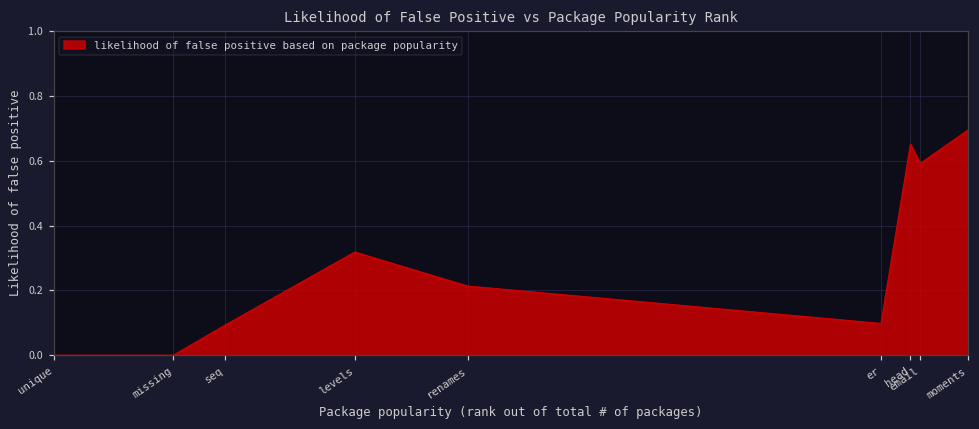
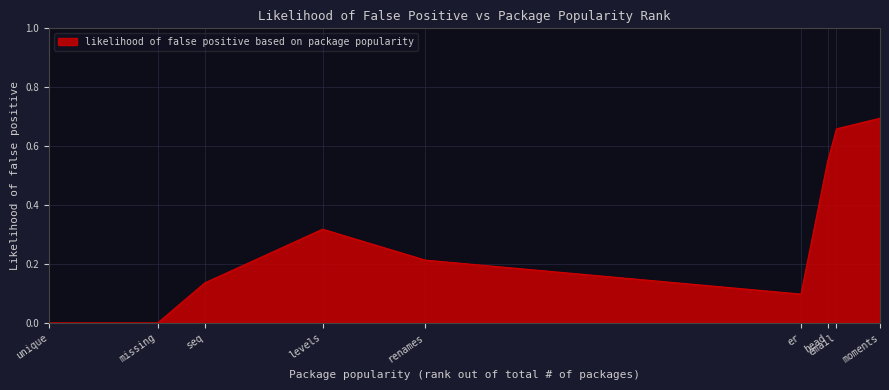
  {
    "unique": 0.00,
    "missing": 0.00,
-   "seq": 0.09,
+   "seq": 0.14,
    "levels": 0.32,
    "renames": 0.21,
    "er": 0.10,
-   "head": 0.65,
-   "email": 0.59,
+   "head": 0.55,
+   "email": 0.66,
    "moments": 0.69
  }
